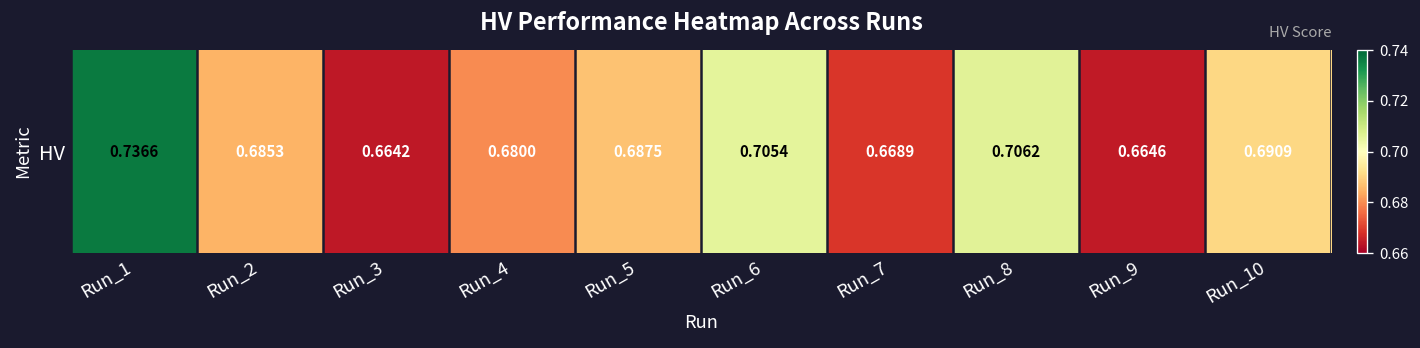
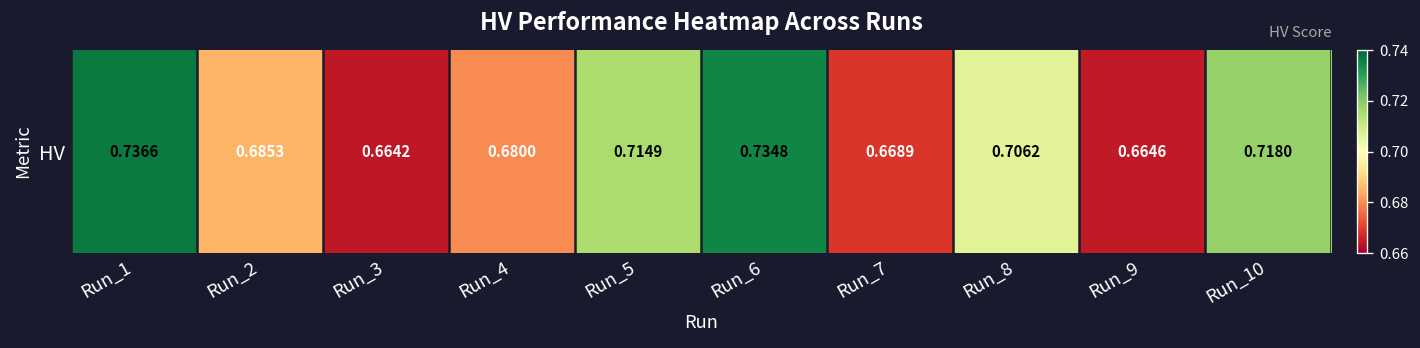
  {
    "HV": {
      "Run_1": 0.7366,
      "Run_2": 0.6853,
      "Run_3": 0.6642,
      "Run_4": 0.6800,
-     "Run_5": 0.6875,
-     "Run_6": 0.7054,
+     "Run_5": 0.7149,
+     "Run_6": 0.7348,
      "Run_7": 0.6689,
      "Run_8": 0.7062,
      "Run_9": 0.6646,
-     "Run_10": 0.6909
+     "Run_10": 0.7180
    }
  }
